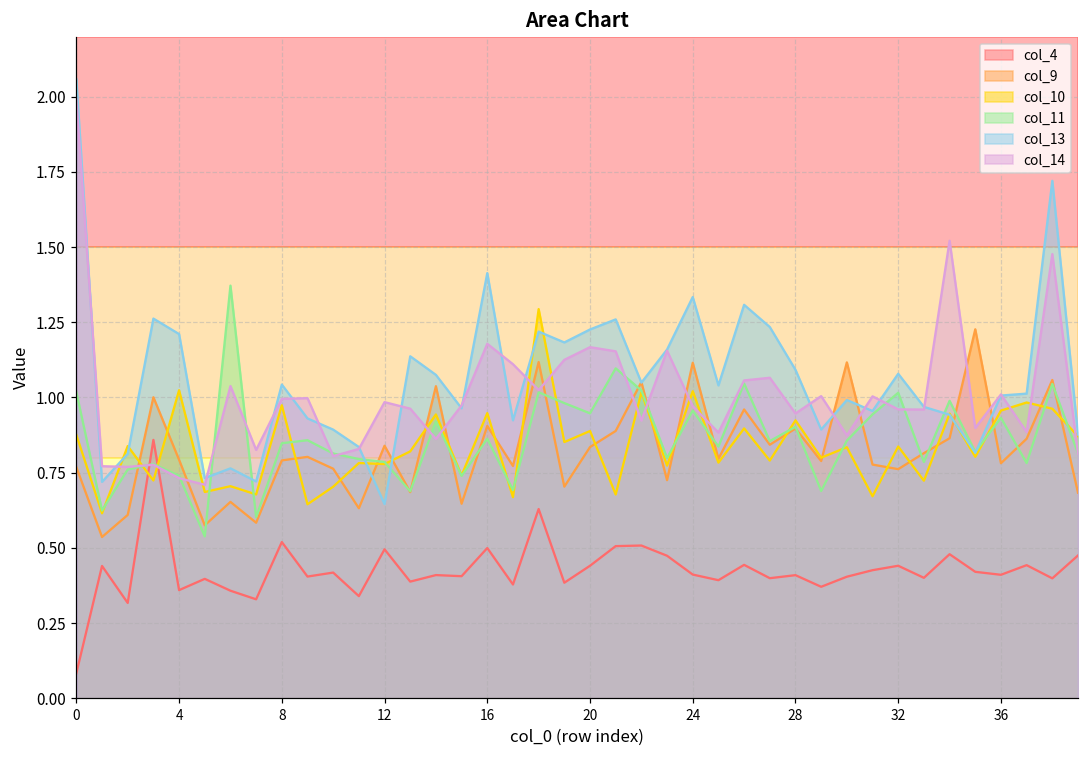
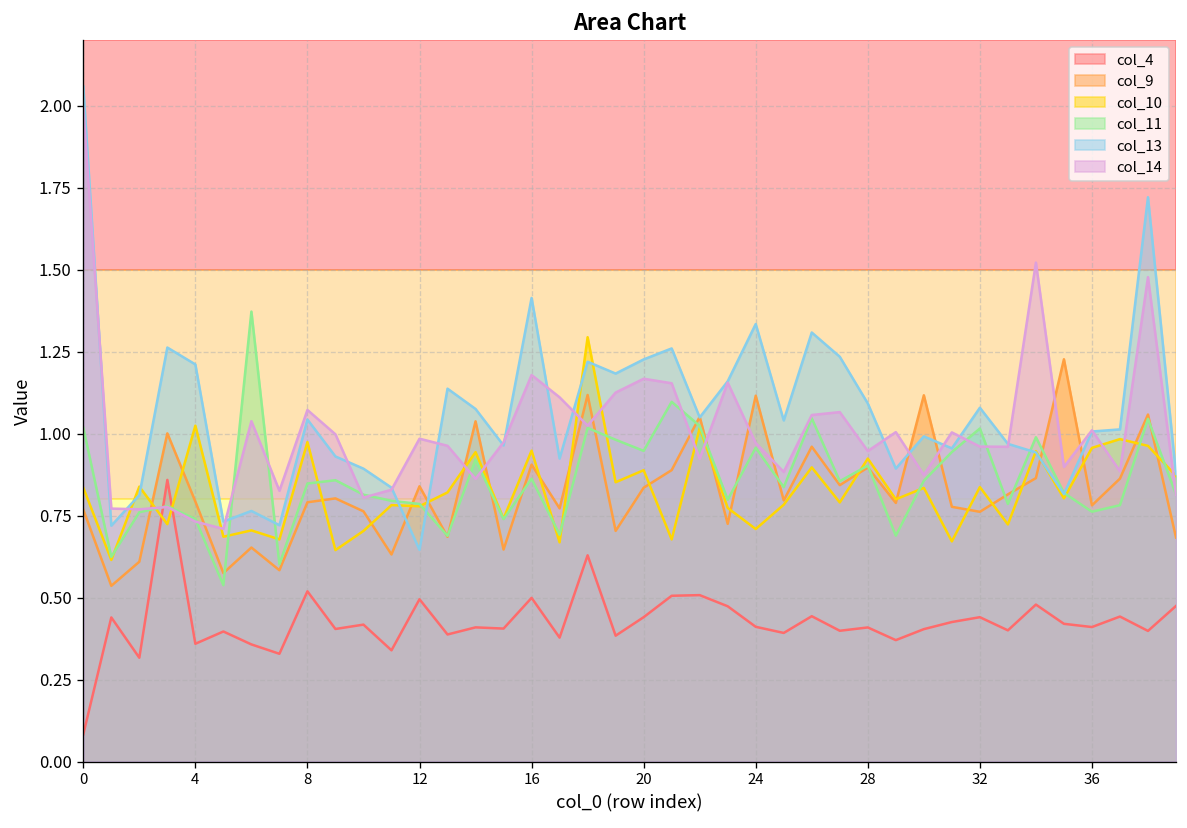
  {
    "col_10": {
-     "0": 0.88,
+     "0": 0.84,
      "4": 1.02,
      "8": 0.97,
      "16": 0.95,
      "20": 0.89,
-     "24": 1.02,
+     "24": 0.71,
      "28": 0.92,
      "32": 0.84,
      "36": 0.96
    },
    "col_11": {
      "0": 1.02,
      "8": 0.85,
      "16": 0.86,
      "20": 0.95,
      "24": 0.96,
      "32": 1.02,
-     "36": 0.93
+     "36": 0.76
    },
    "col_13": {
      "0": 2.06,
      "4": 1.21,
      "8": 1.04,
      "12": 0.65,
      "16": 1.41,
      "20": 1.23,
      "24": 1.33,
      "28": 1.09,
      "32": 1.08
    },
    "col_14": {
      "0": 1.99,
-     "8": 1.00,
+     "8": 1.07,
      "12": 0.98,
      "16": 1.18,
      "20": 1.17,
      "24": 0.97,
      "28": 0.95,
      "32": 0.96
    }
  }
